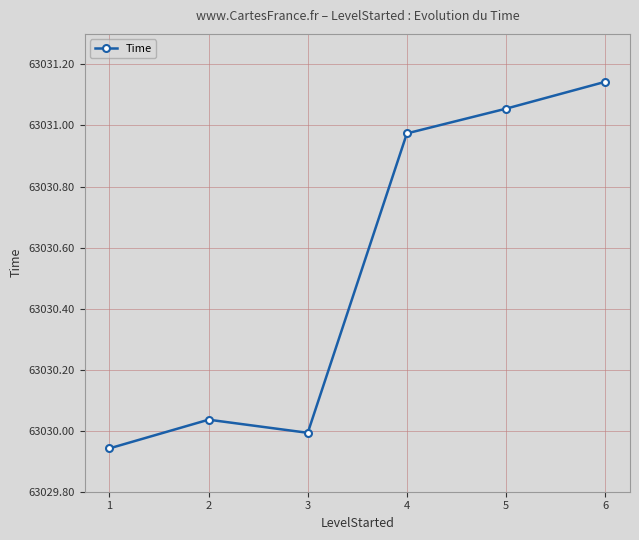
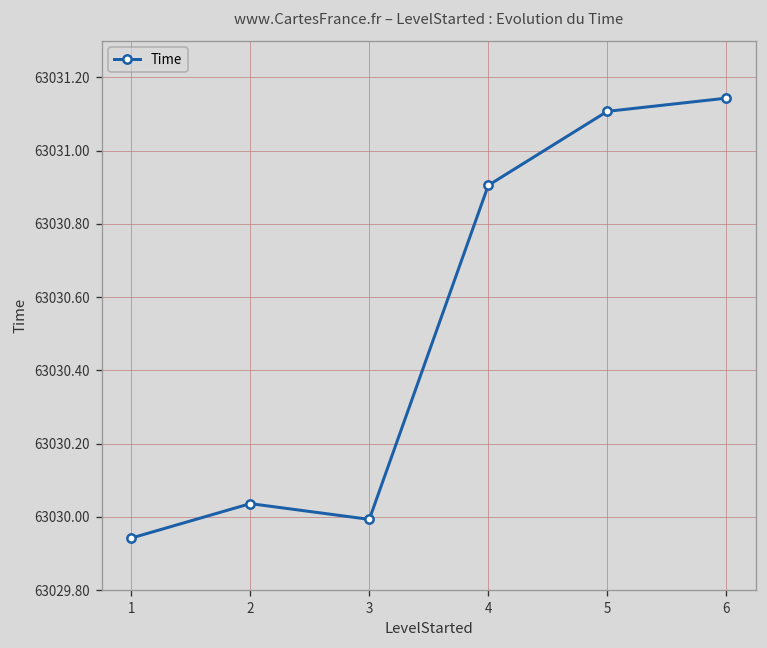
  {
    "1": 63029.94,
    "2": 63030.04,
    "3": 63029.99,
-   "4": 63030.97,
-   "5": 63031.06,
+   "4": 63030.91,
+   "5": 63031.11,
    "6": 63031.14
  }
